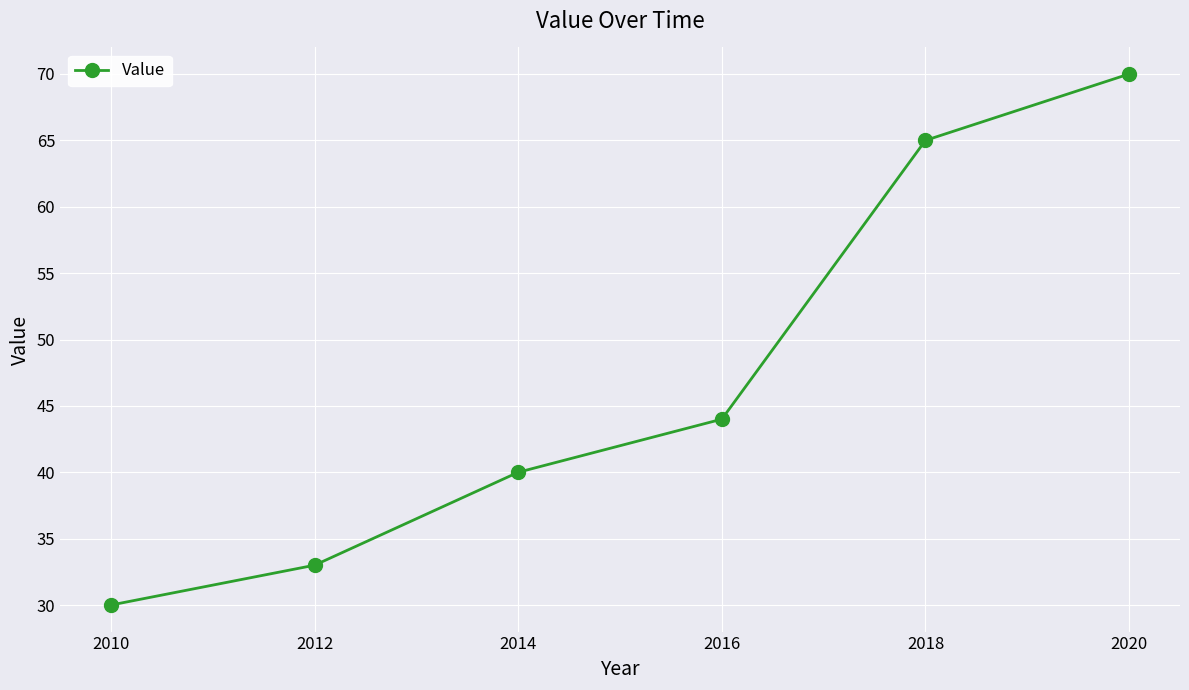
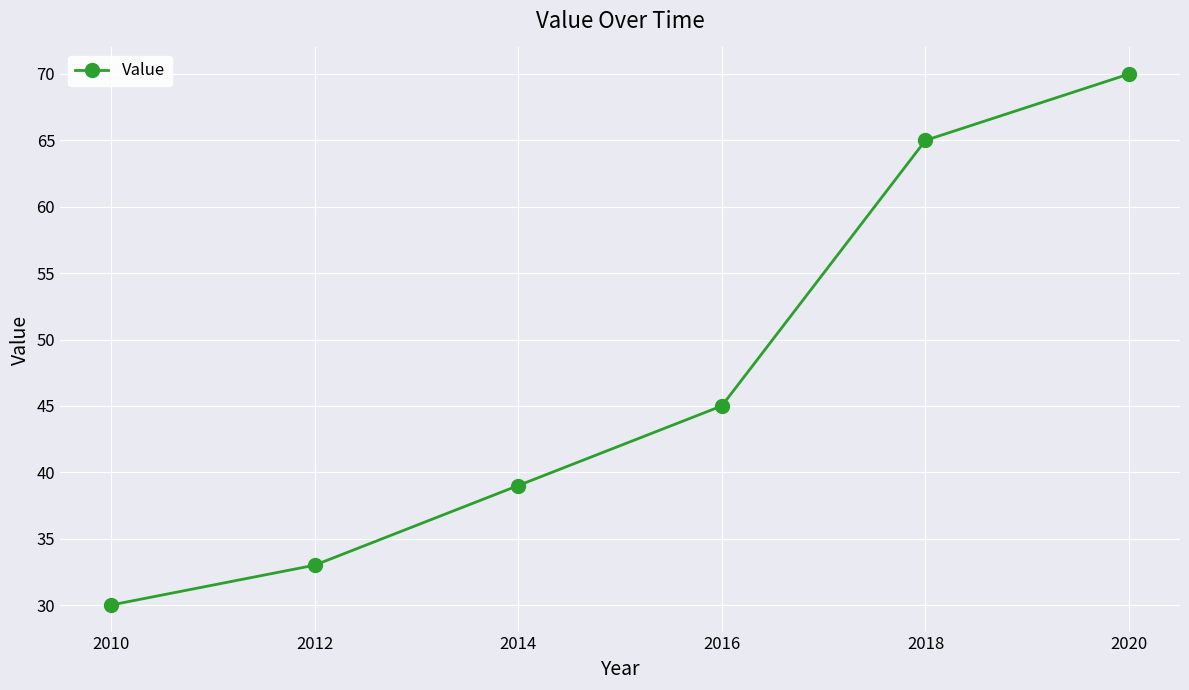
  {
    "2010": 30,
    "2012": 33,
-   "2014": 40,
-   "2016": 44,
+   "2014": 39,
+   "2016": 45,
    "2018": 65,
    "2020": 70
  }
